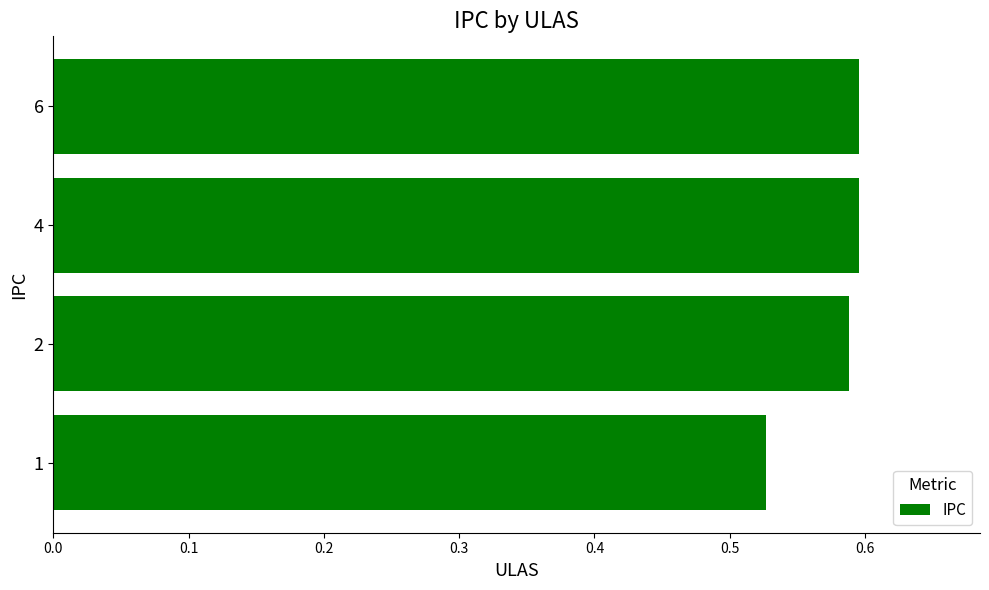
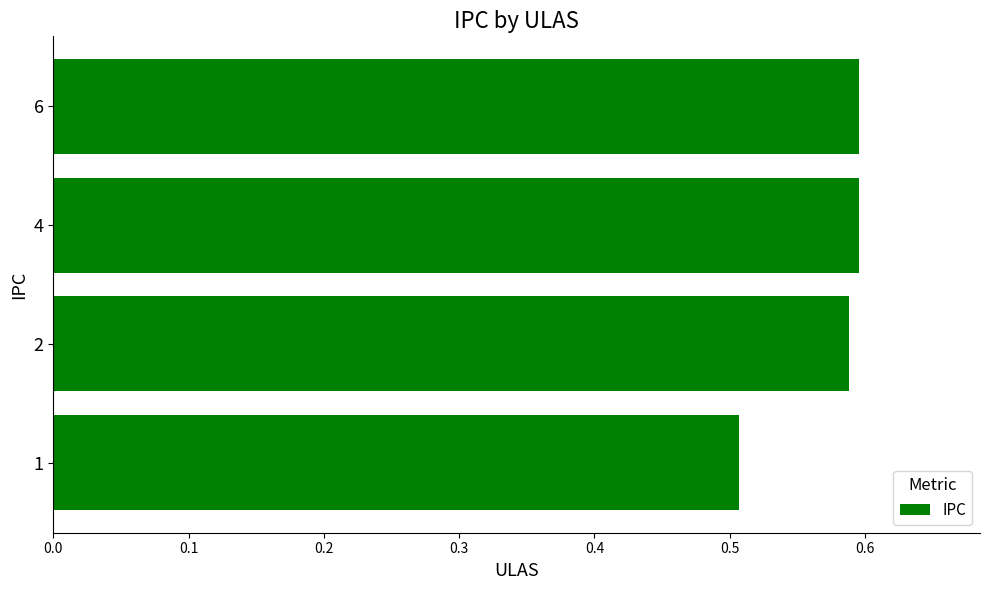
  {
    "6": 0.596,
    "4": 0.596,
    "2": 0.588,
-   "1": 0.527
+   "1": 0.507
  }
